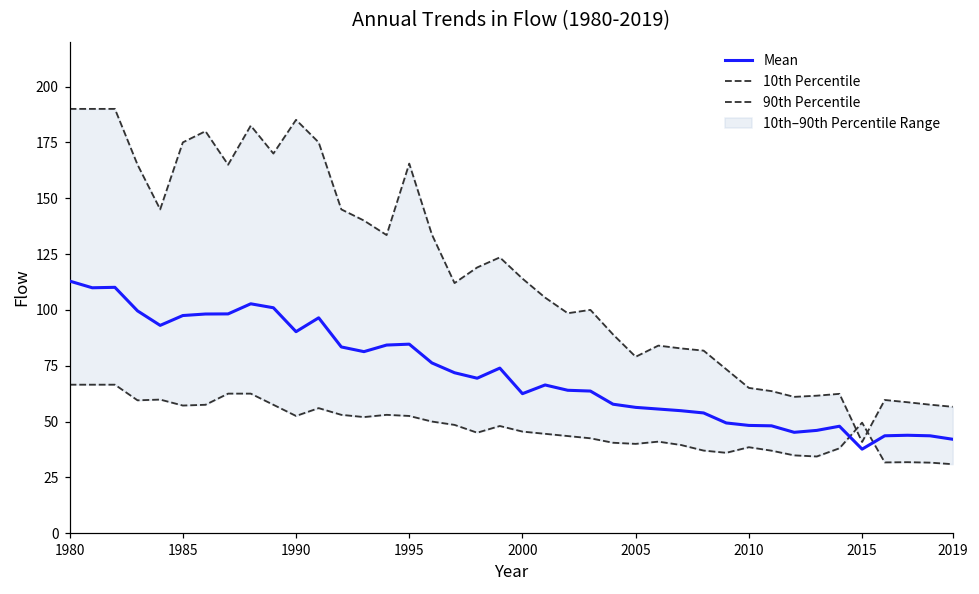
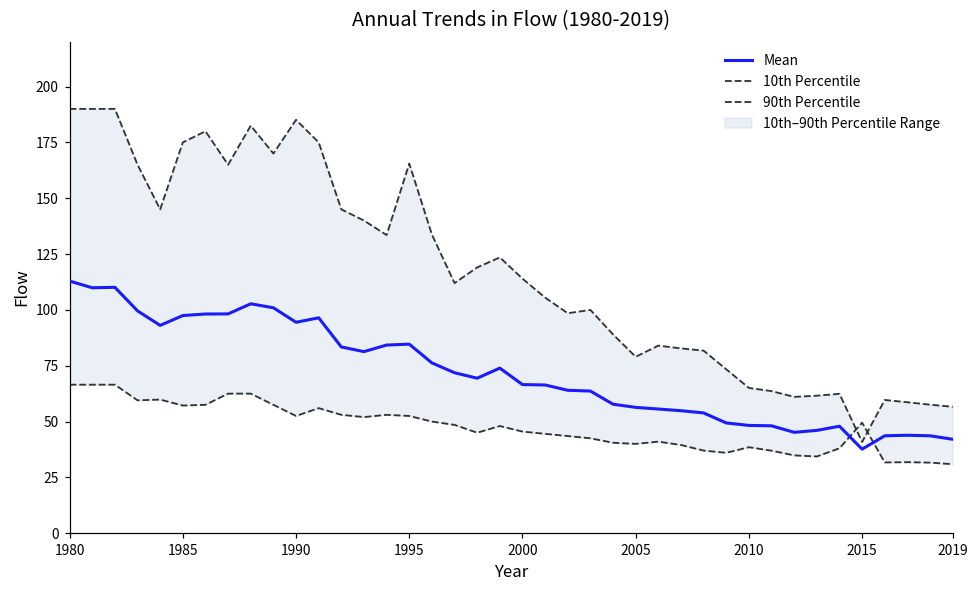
  {
    "Mean": {
      "1980": 113,
      "1985": 97,
-     "1990": 90,
+     "1990": 94,
      "1995": 85,
-     "2000": 62,
+     "2000": 67,
      "2005": 56,
      "2010": 48,
      "2015": 38,
      "2019": 42
    }
  }
